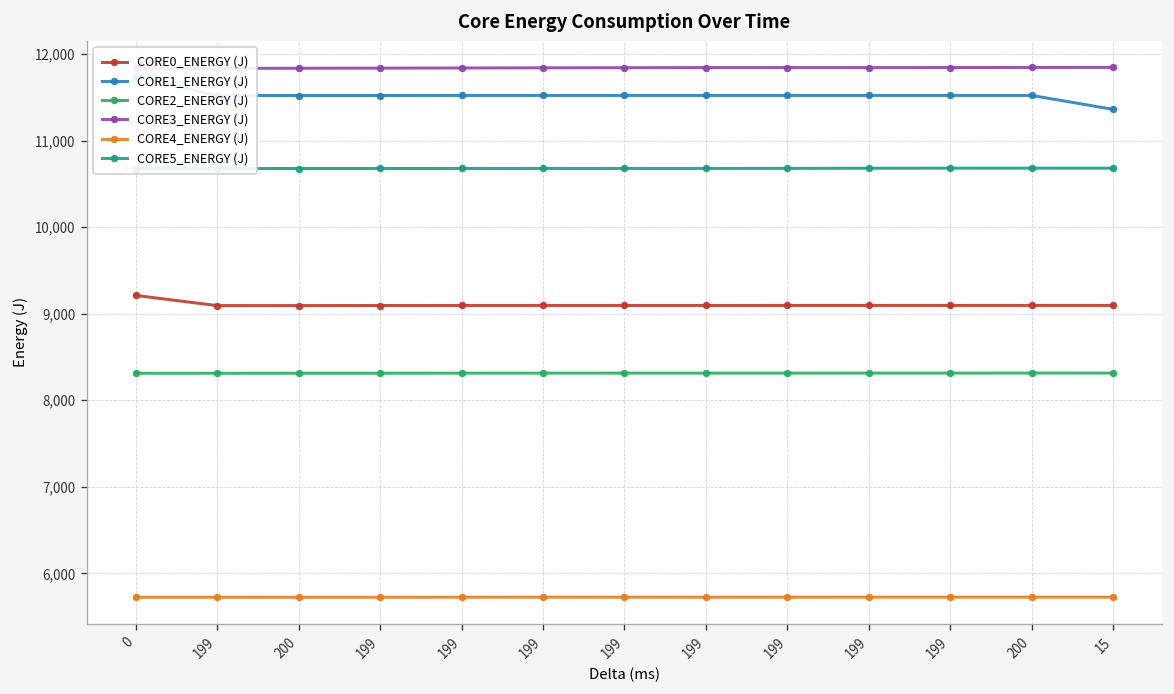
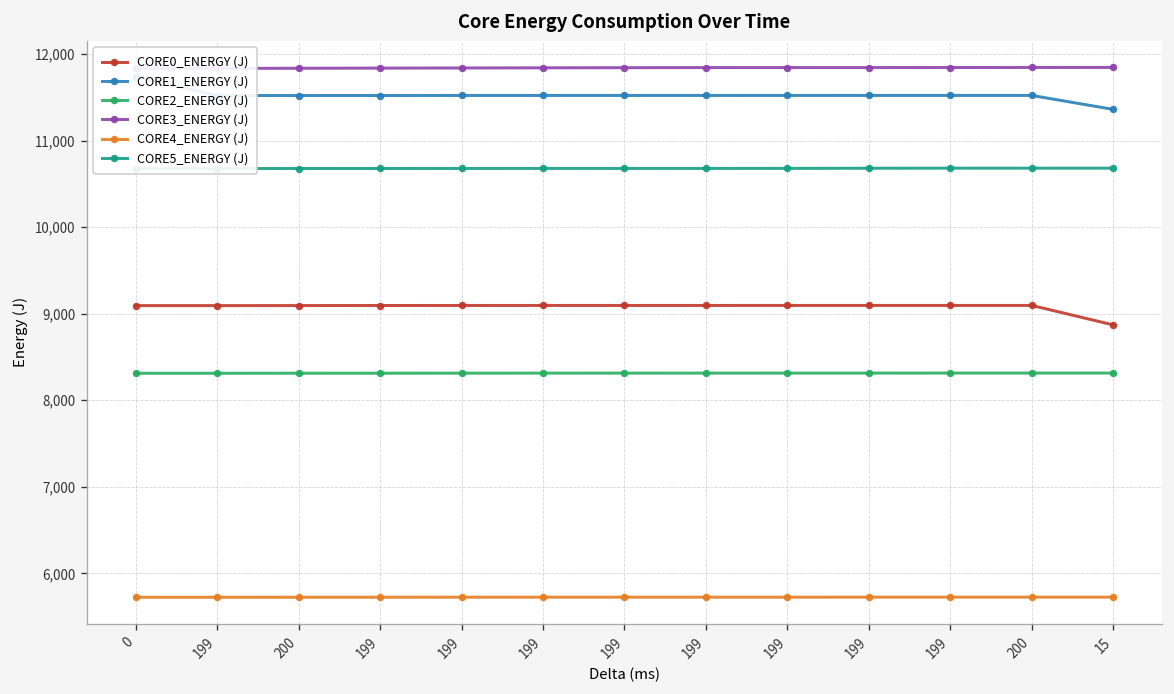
  {
    "CORE0_ENERGY (J)": {
-     "0": "9,200",
-     "15": "9,100"
+     "0": "9,100",
+     "15": "8,900"
    },
    "CORE1_ENERGY (J)": {
      "15": "11,400"
    },
    "CORE3_ENERGY (J)": {
      "15": "11,800"
    },
    "CORE4_ENERGY (J)": {
      "0": "5,700",
      "15": "5,700"
    }
  }
